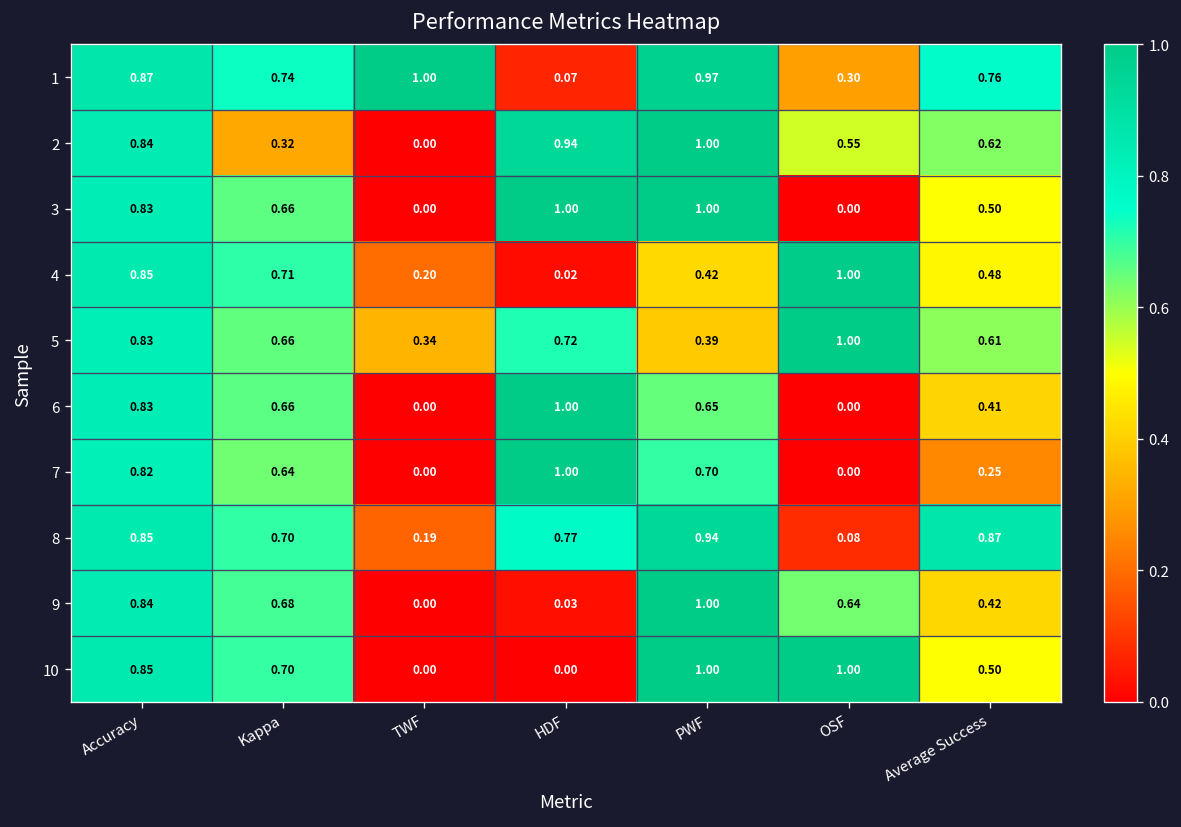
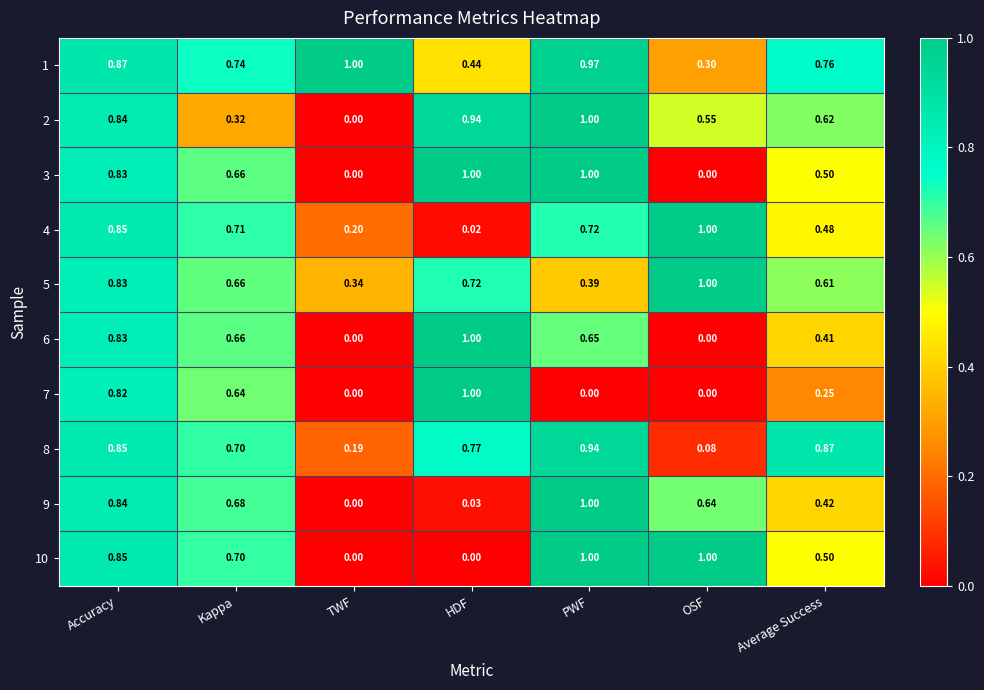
  {
    "1": {
      "Accuracy": 0.87,
      "Kappa": 0.74,
      "TWF": 1.00,
-     "HDF": 0.07,
+     "HDF": 0.44,
      "PWF": 0.97,
      "OSF": 0.30,
      "Average Success": 0.76
    },
    "2": {
      "Accuracy": 0.84,
      "Kappa": 0.32,
      "TWF": 0.00,
      "HDF": 0.94,
      "PWF": 1.00,
      "OSF": 0.55,
      "Average Success": 0.62
    },
    "3": {
      "Accuracy": 0.83,
      "Kappa": 0.66,
      "TWF": 0.00,
      "HDF": 1.00,
      "PWF": 1.00,
      "OSF": 0.00,
      "Average Success": 0.50
    },
    "4": {
      "Accuracy": 0.85,
      "Kappa": 0.71,
      "TWF": 0.20,
      "HDF": 0.02,
-     "PWF": 0.42,
+     "PWF": 0.72,
      "OSF": 1.00,
      "Average Success": 0.48
    },
    "5": {
      "Accuracy": 0.83,
      "Kappa": 0.66,
      "TWF": 0.34,
      "HDF": 0.72,
      "PWF": 0.39,
      "OSF": 1.00,
      "Average Success": 0.61
    },
    "6": {
      "Accuracy": 0.83,
      "Kappa": 0.66,
      "TWF": 0.00,
      "HDF": 1.00,
      "PWF": 0.65,
      "OSF": 0.00,
      "Average Success": 0.41
    },
    "7": {
      "Accuracy": 0.82,
      "Kappa": 0.64,
      "TWF": 0.00,
      "HDF": 1.00,
-     "PWF": 0.70,
+     "PWF": 0.00,
      "OSF": 0.00,
      "Average Success": 0.25
    },
    "8": {
      "Accuracy": 0.85,
      "Kappa": 0.70,
      "TWF": 0.19,
      "HDF": 0.77,
      "PWF": 0.94,
      "OSF": 0.08,
      "Average Success": 0.87
    },
    "9": {
      "Accuracy": 0.84,
      "Kappa": 0.68,
      "TWF": 0.00,
      "HDF": 0.03,
      "PWF": 1.00,
      "OSF": 0.64,
      "Average Success": 0.42
    },
    "10": {
      "Accuracy": 0.85,
      "Kappa": 0.70,
      "TWF": 0.00,
      "HDF": 0.00,
      "PWF": 1.00,
      "OSF": 1.00,
      "Average Success": 0.50
    }
  }
